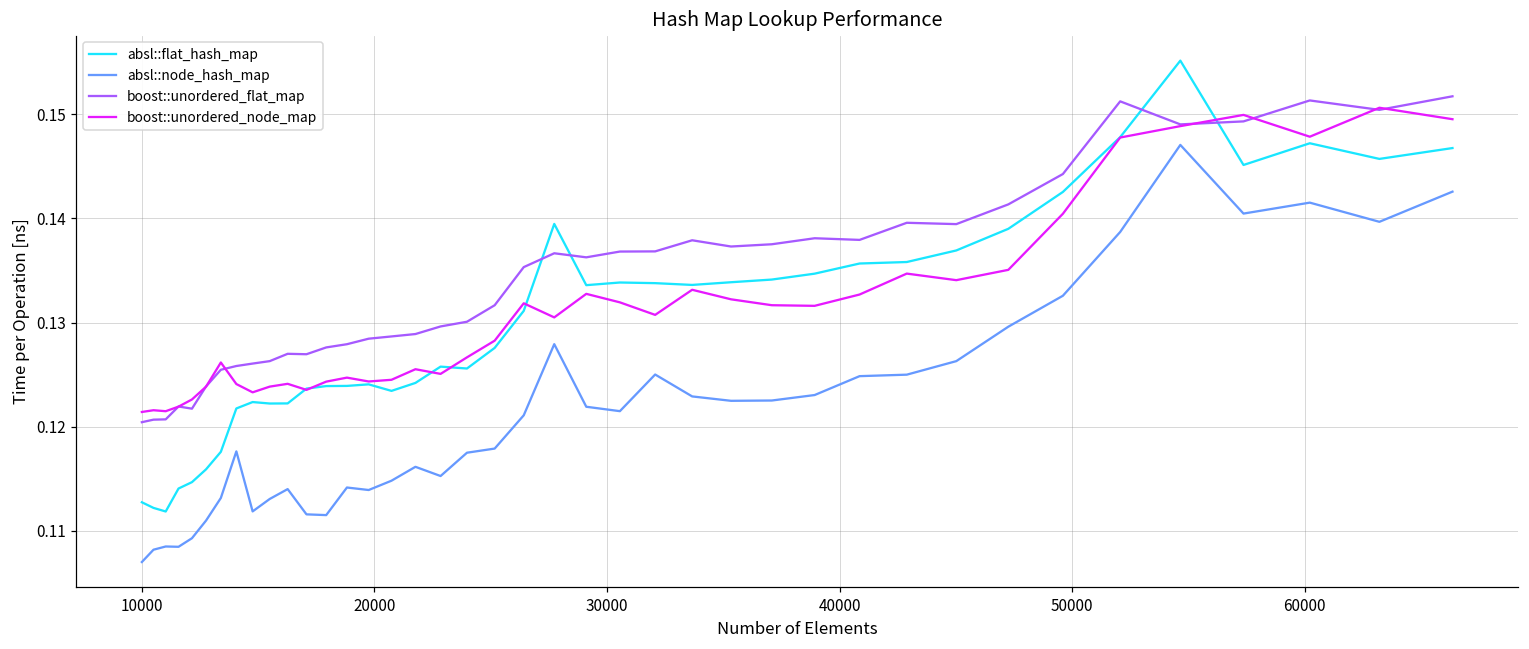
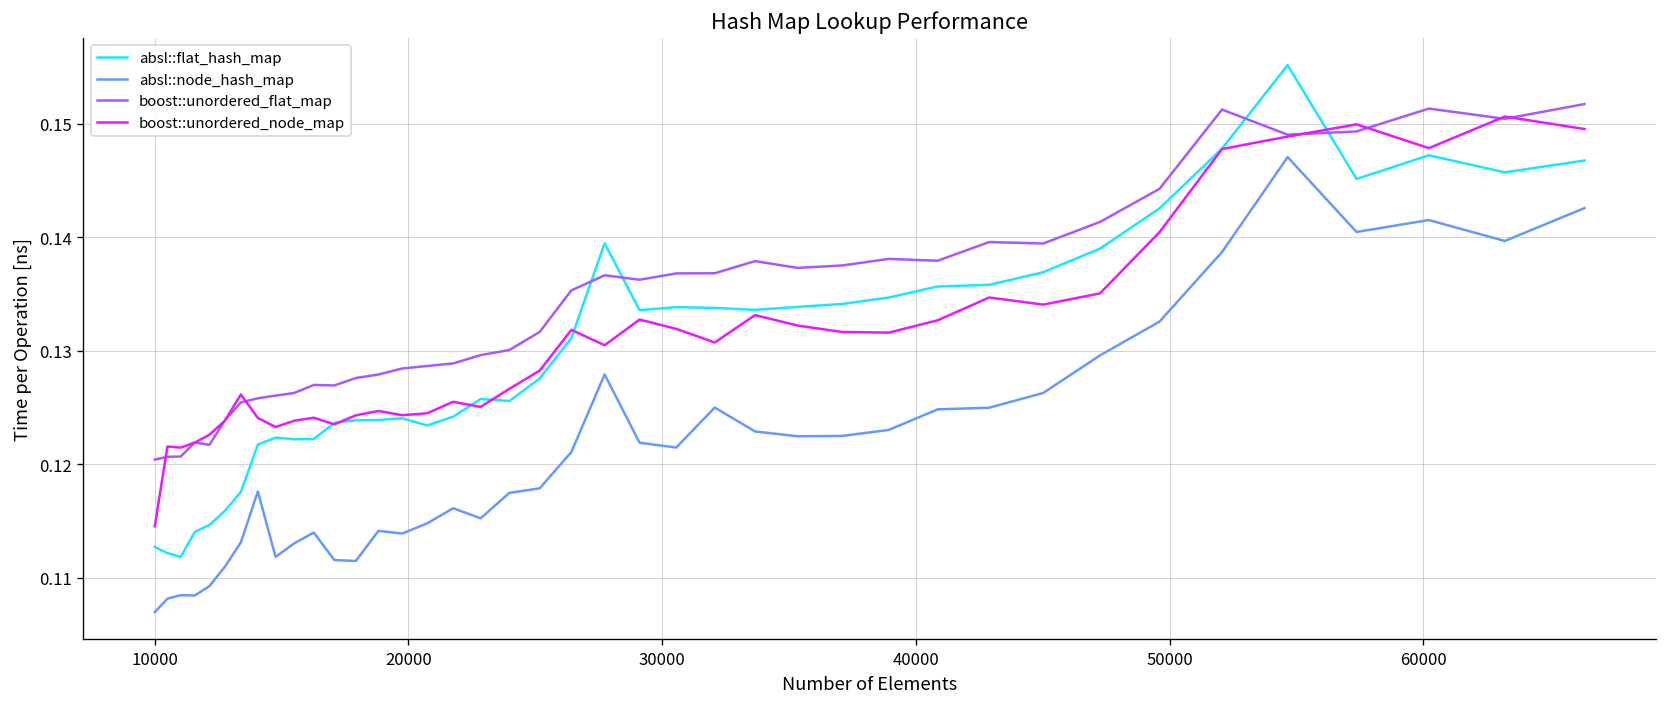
  {
    "absl::flat_hash_map": {
      "10000": 0.113
    },
    "absl::node_hash_map": {
      "10000": 0.107
    },
    "boost::unordered_flat_map": {
      "10000": 0.120
    },
    "boost::unordered_node_map": {
-     "10000": 0.121
+     "10000": 0.115
    }
  }
